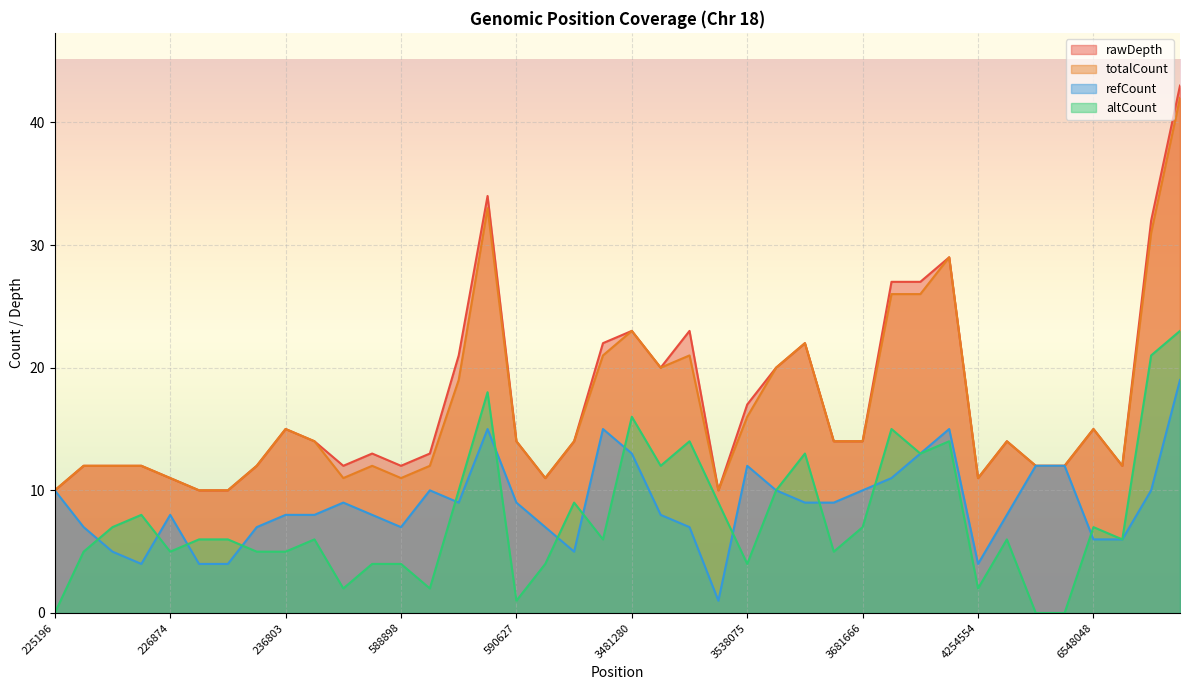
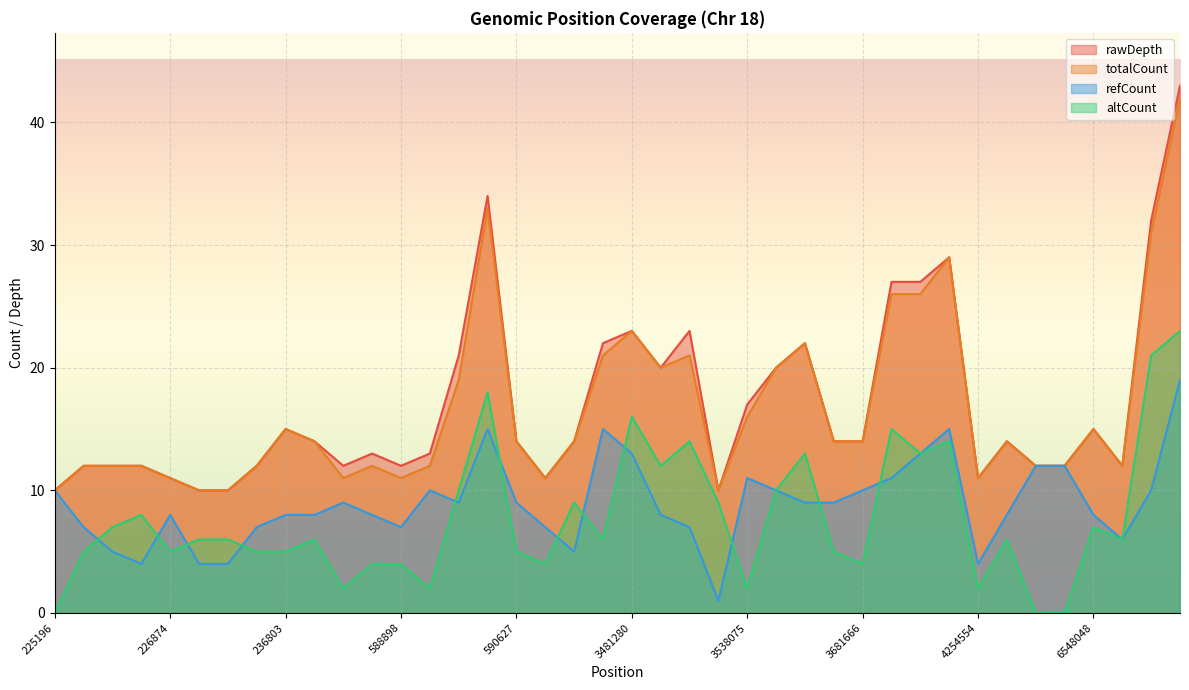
  {
    "refCount": {
      "226874": 8,
      "236803": 8,
      "588898": 7,
      "590627": 9,
      "3481280": 13,
-     "3538075": 12,
+     "3538075": 11,
      "3681666": 10,
      "4254554": 4,
-     "6548048": 6
+     "6548048": 8
    },
    "altCount": {
      "225196": 0,
      "226874": 5,
      "236803": 5,
      "588898": 4,
-     "590627": 1,
+     "590627": 5,
      "3481280": 16,
-     "3538075": 4,
-     "3681666": 7,
+     "3538075": 2,
+     "3681666": 4,
      "4254554": 2,
      "6548048": 7
    }
  }
